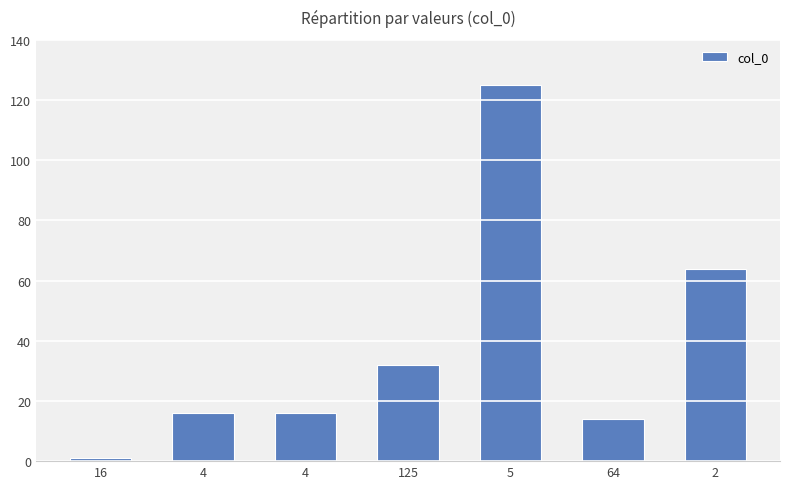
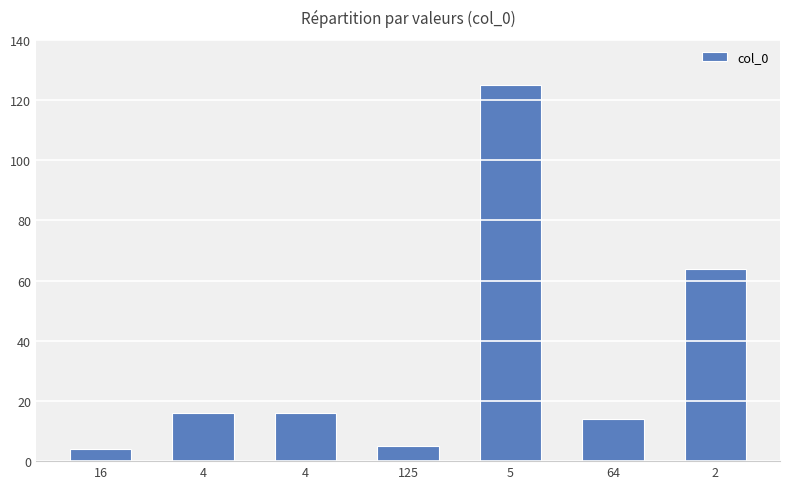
  {
-   "16": 1,
-   "125": 32,
+   "16": 4,
+   "125": 5,
    "5": 125,
    "64": 14,
    "2": 64
  }
